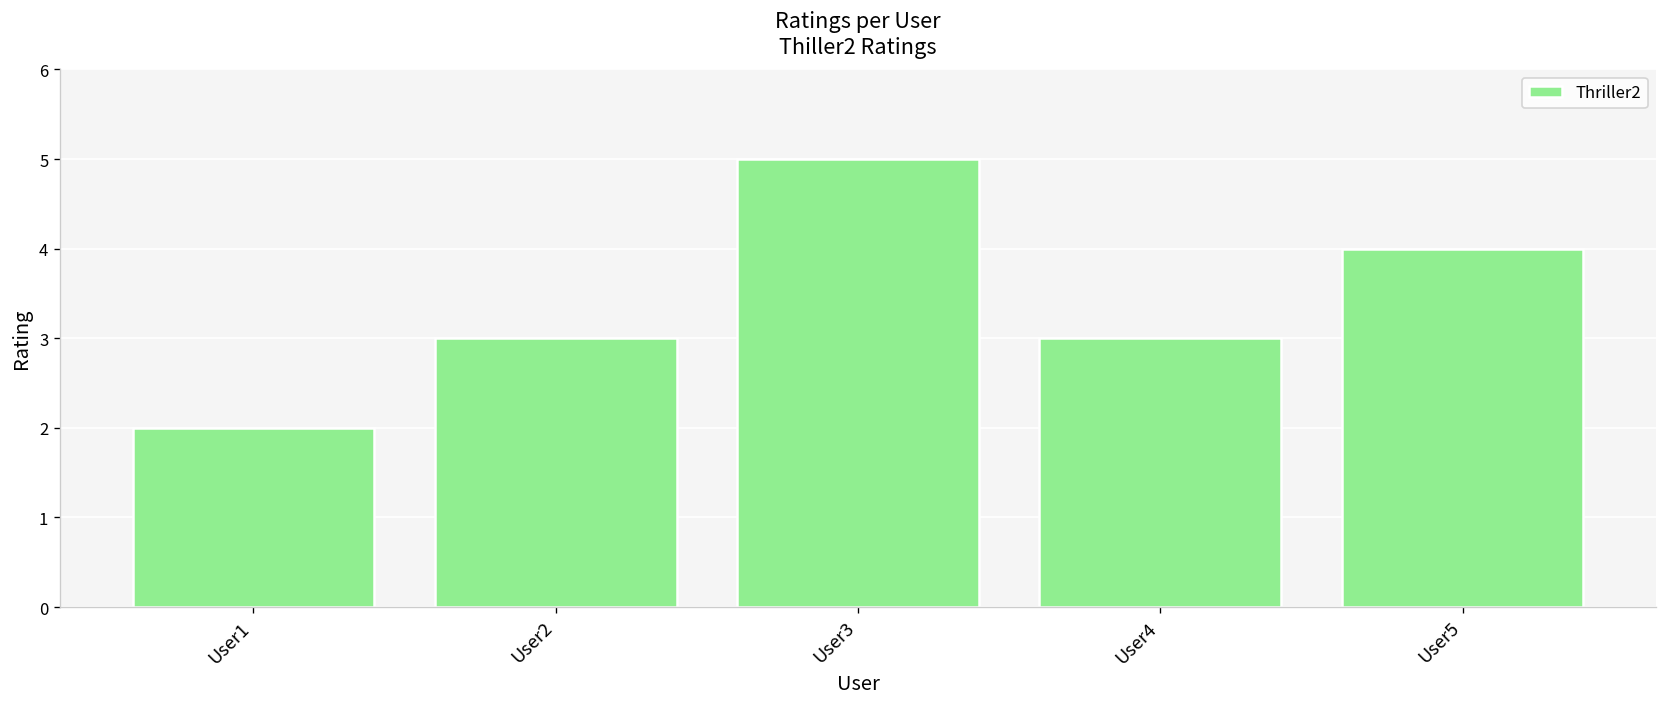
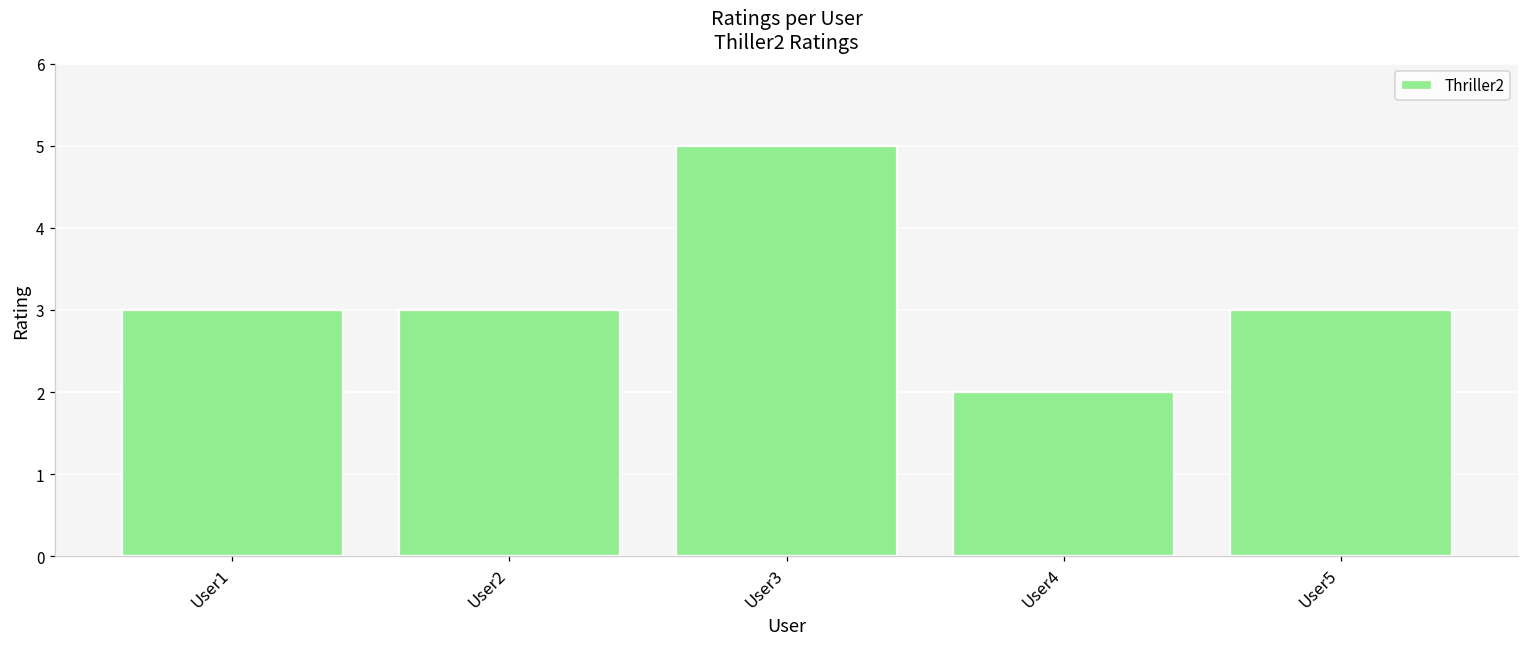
  {
-   "User1": 2,
+   "User1": 3,
    "User2": 3,
    "User3": 5,
-   "User4": 3,
-   "User5": 4
+   "User4": 2,
+   "User5": 3
  }
